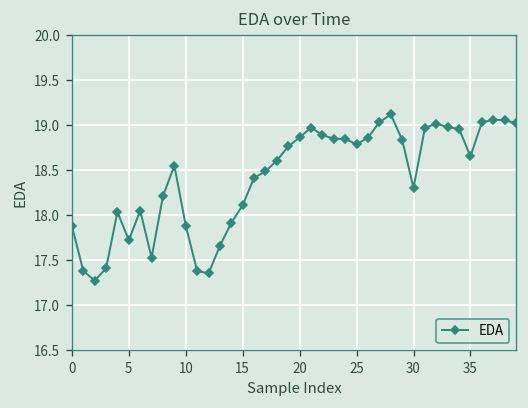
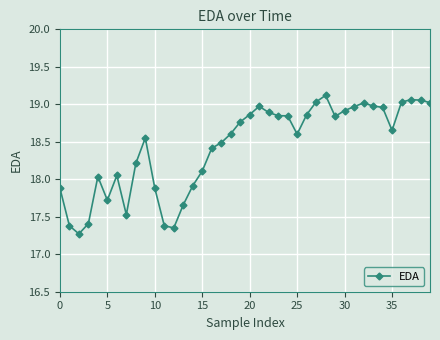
  {
    "0": 17.9,
    "5": 17.7,
    "10": 17.9,
    "15": 18.1,
    "20": 18.9,
-   "25": 18.8,
-   "30": 18.3,
+   "25": 18.6,
+   "30": 18.9,
    "35": 18.7
  }
